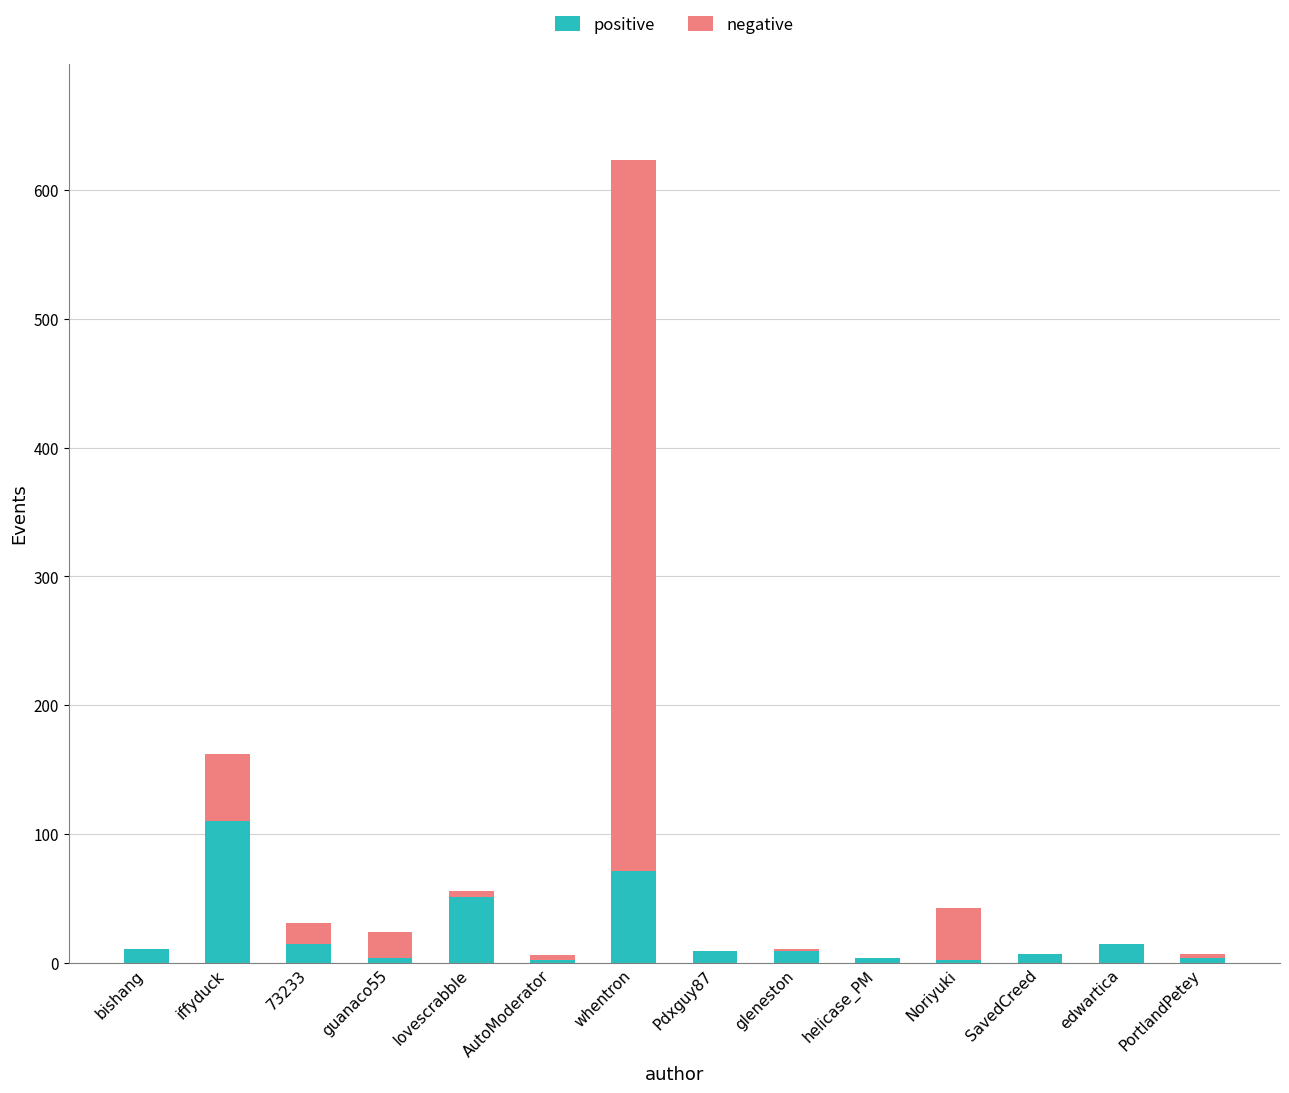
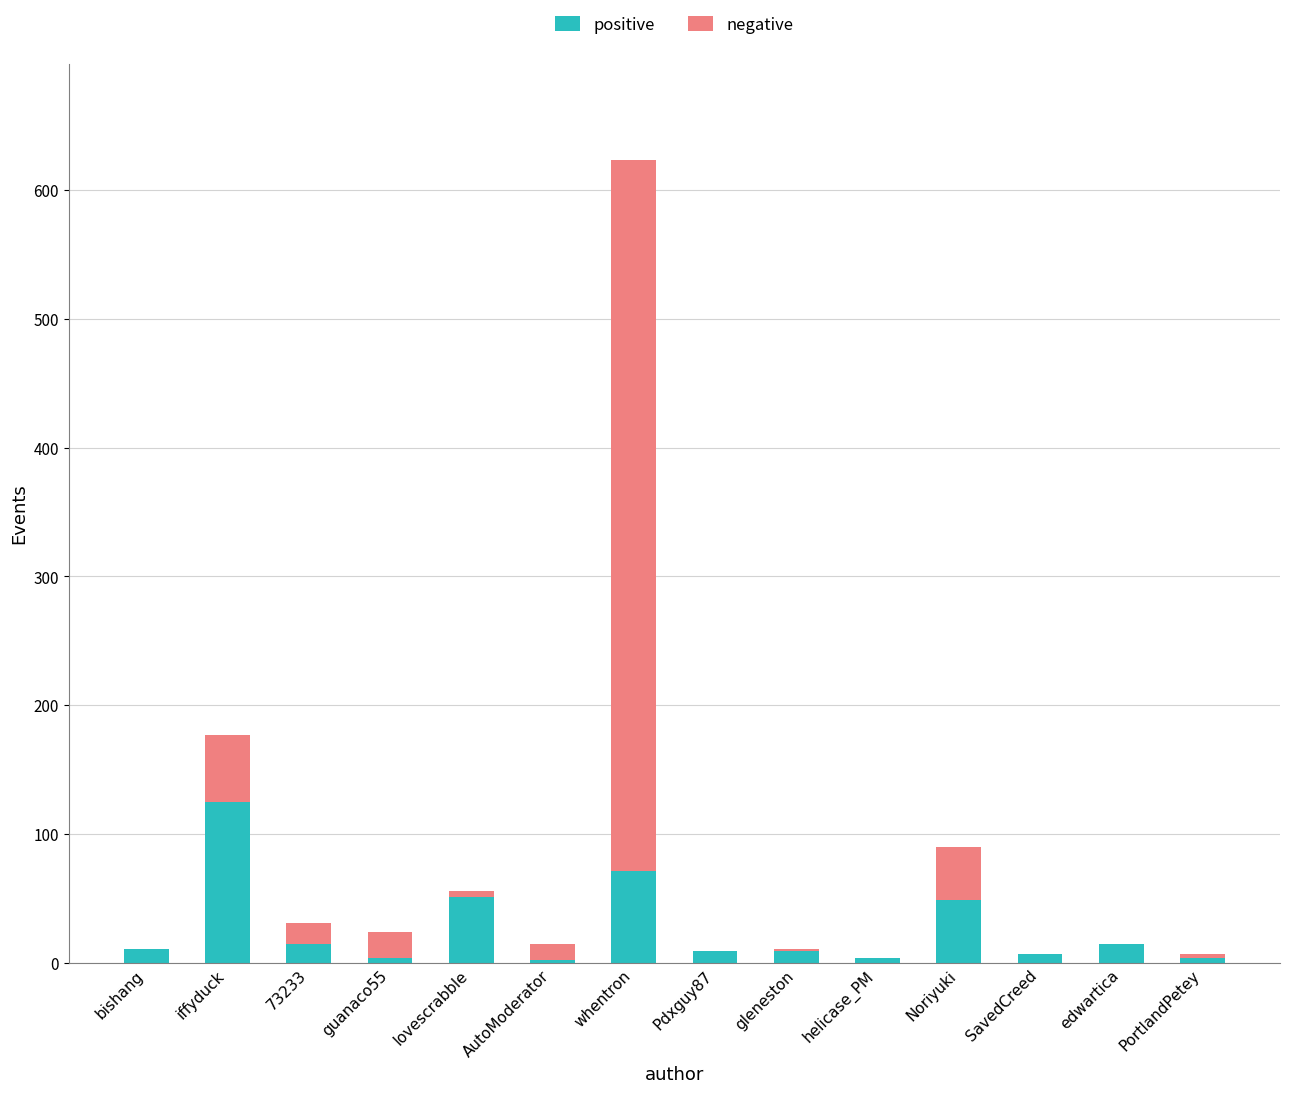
  {
    "positive": {
      "bishang": 11,
-     "iffyduck": 110,
+     "iffyduck": 125,
      "73233": 15,
      "guanaco55": 4,
      "lovescrabble": 51,
      "AutoModerator": 2,
      "whentron": 71,
      "Pdxguy87": 9,
      "gleneston": 9,
      "helicase_PM": 4,
-     "Noriyuki": 2,
+     "Noriyuki": 49,
      "SavedCreed": 7,
      "edwartica": 15,
      "PortlandPetey": 4
    },
    "negative": {
      "bishang": 0,
      "iffyduck": 52,
      "73233": 16,
      "guanaco55": 20,
      "lovescrabble": 5,
-     "AutoModerator": 4,
+     "AutoModerator": 13,
      "whentron": 552,
      "Pdxguy87": 0,
      "gleneston": 2,
      "helicase_PM": 0,
      "Noriyuki": 41,
      "SavedCreed": 0,
      "edwartica": 0,
      "PortlandPetey": 3
    }
  }
